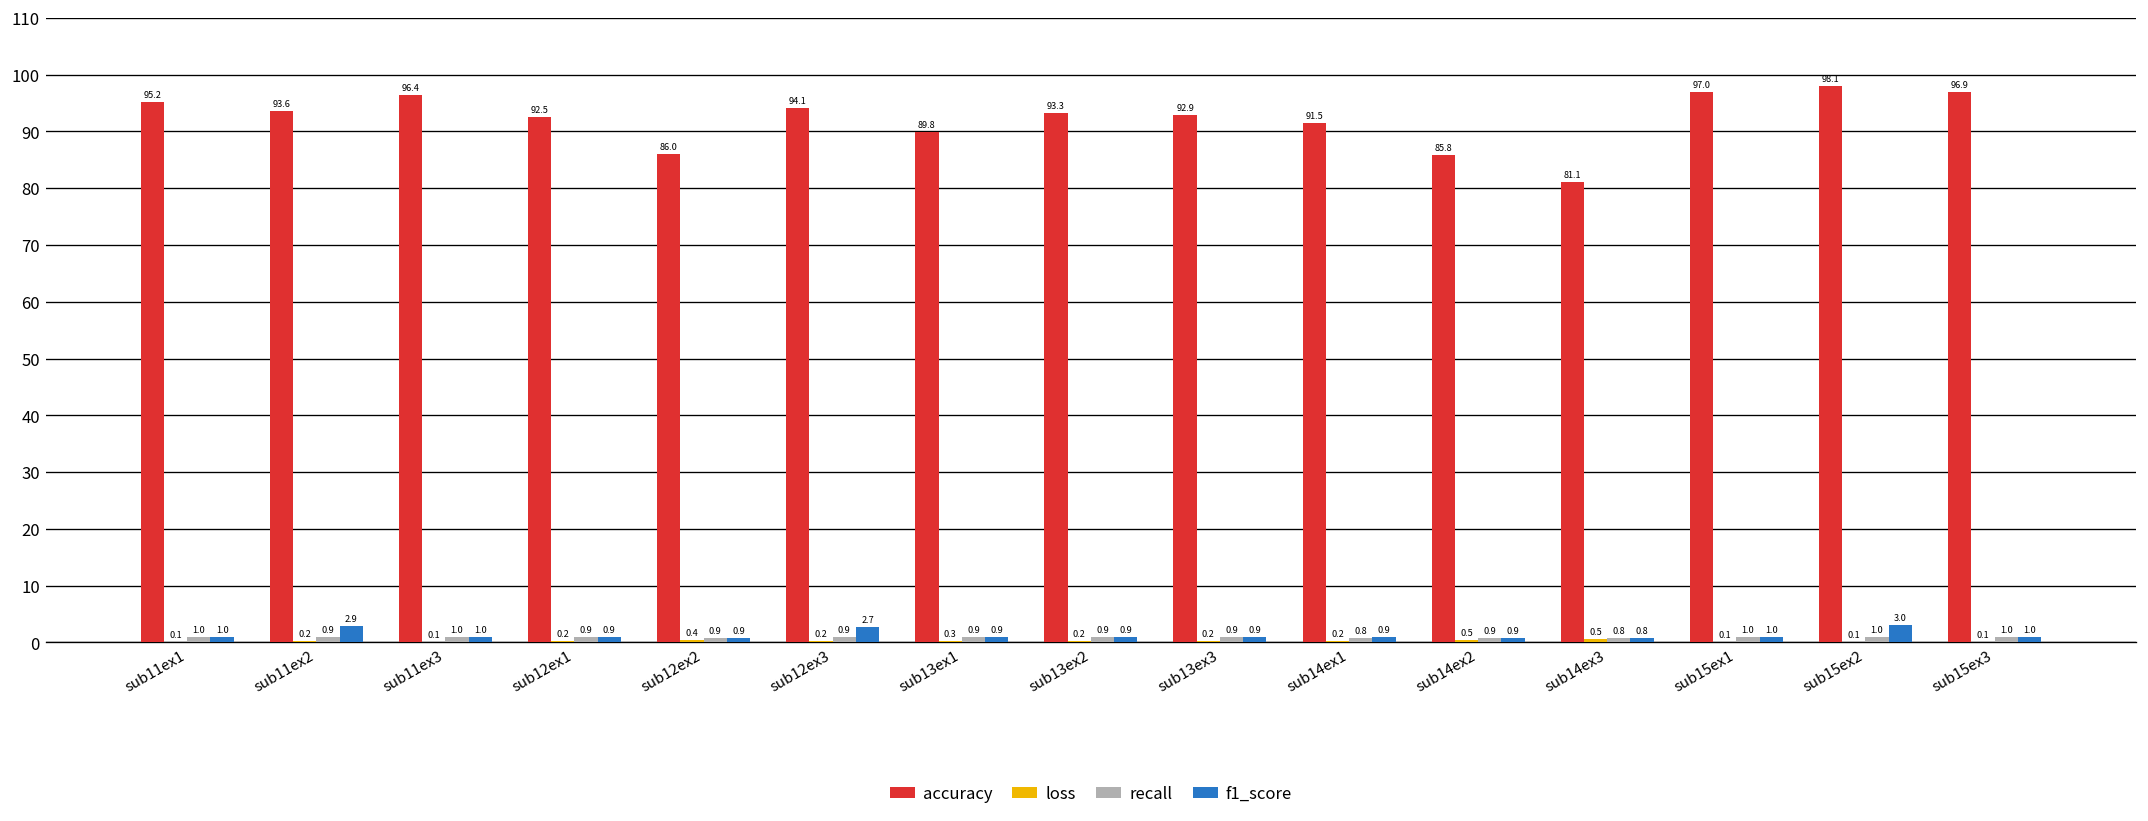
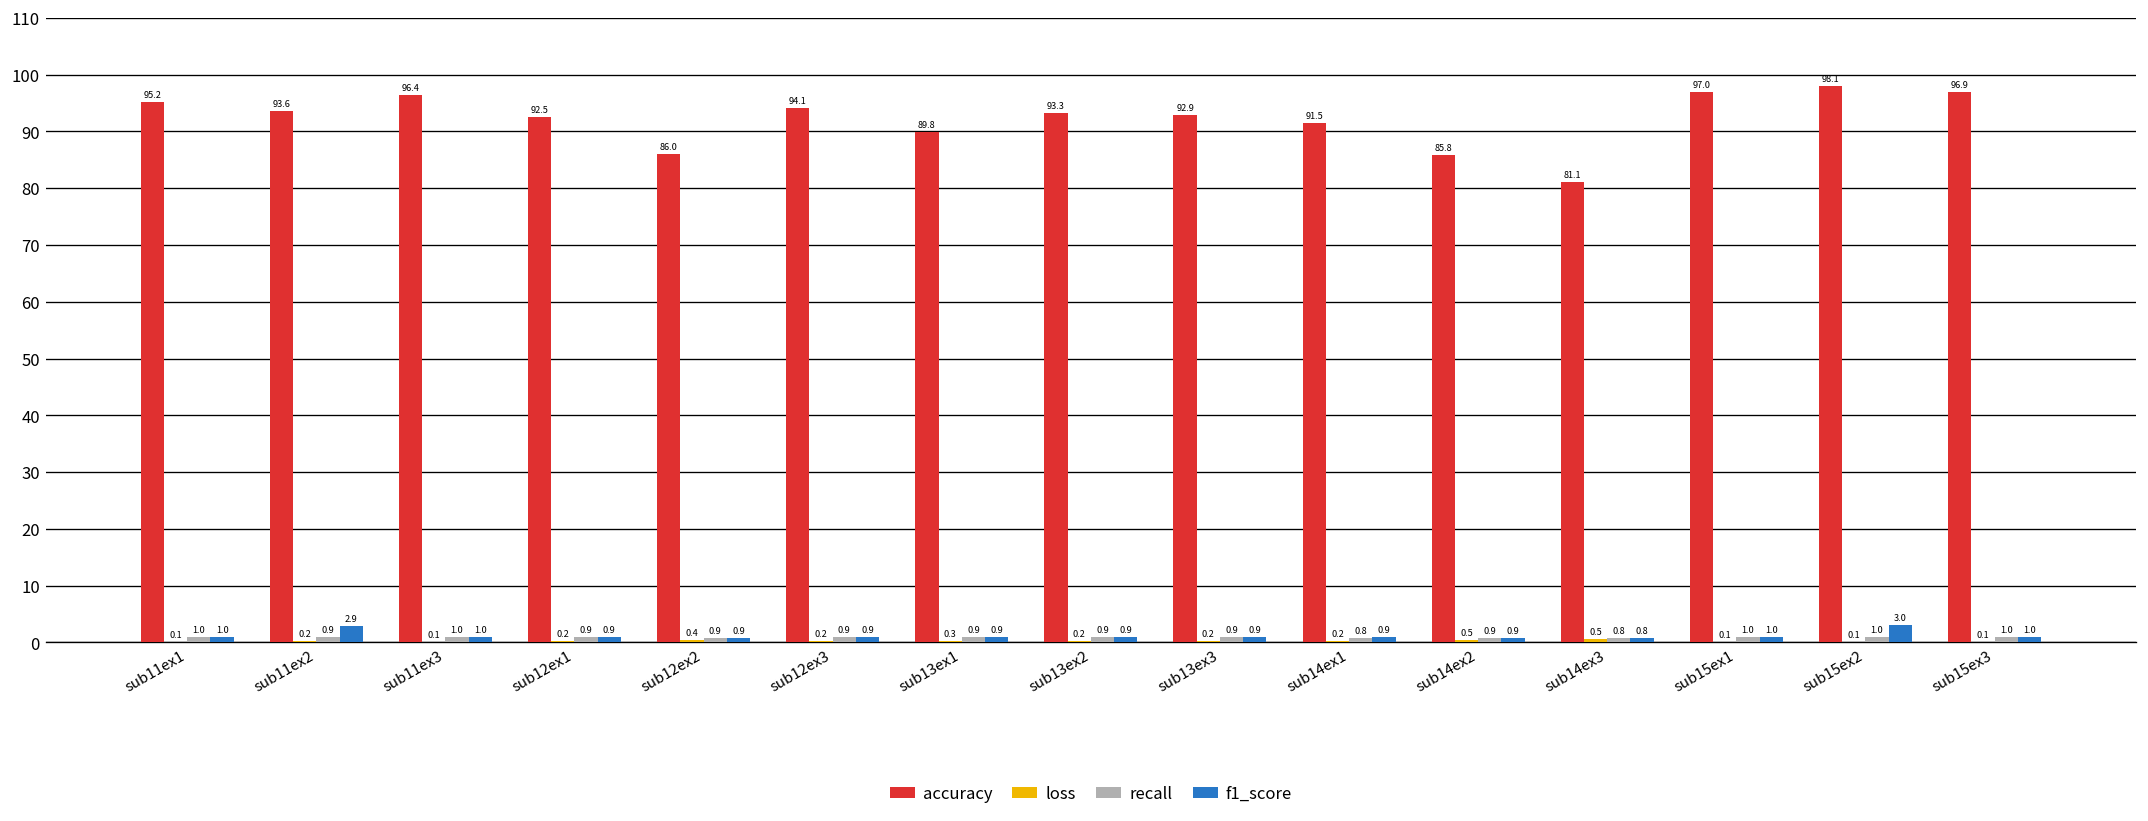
  {
    "accuracy": {
      "sub11ex1": 95.2,
      "sub11ex2": 93.6,
      "sub11ex3": 96.4,
      "sub12ex1": 92.5,
      "sub12ex2": 86.0,
      "sub12ex3": 94.1,
      "sub13ex1": 89.8,
      "sub13ex2": 93.3,
      "sub13ex3": 92.9,
      "sub14ex1": 91.5,
      "sub14ex2": 85.8,
      "sub14ex3": 81.1,
      "sub15ex1": 97.0,
      "sub15ex2": 98.1,
      "sub15ex3": 96.9
    },
    "loss": {
      "sub11ex1": 0.1,
      "sub11ex2": 0.2,
      "sub11ex3": 0.1,
      "sub12ex1": 0.2,
      "sub12ex2": 0.4,
      "sub12ex3": 0.2,
      "sub13ex1": 0.3,
      "sub13ex2": 0.2,
      "sub13ex3": 0.2,
      "sub14ex1": 0.2,
      "sub14ex2": 0.5,
      "sub14ex3": 0.5,
      "sub15ex1": 0.1,
      "sub15ex2": 0.1,
      "sub15ex3": 0.1
    },
    "recall": {
      "sub11ex1": 1.0,
      "sub11ex2": 0.9,
      "sub11ex3": 1.0,
      "sub12ex1": 0.9,
      "sub12ex2": 0.9,
      "sub12ex3": 0.9,
      "sub13ex1": 0.9,
      "sub13ex2": 0.9,
      "sub13ex3": 0.9,
      "sub14ex1": 0.8,
      "sub14ex2": 0.9,
      "sub14ex3": 0.8,
      "sub15ex1": 1.0,
      "sub15ex2": 1.0,
      "sub15ex3": 1.0
    },
    "f1_score": {
      "sub11ex1": 1.0,
      "sub11ex2": 2.9,
      "sub11ex3": 1.0,
      "sub12ex1": 0.9,
      "sub12ex2": 0.9,
-     "sub12ex3": 2.7,
+     "sub12ex3": 0.9,
      "sub13ex1": 0.9,
      "sub13ex2": 0.9,
      "sub13ex3": 0.9,
      "sub14ex1": 0.9,
      "sub14ex2": 0.9,
      "sub14ex3": 0.8,
      "sub15ex1": 1.0,
      "sub15ex2": 3.0,
      "sub15ex3": 1.0
    }
  }
